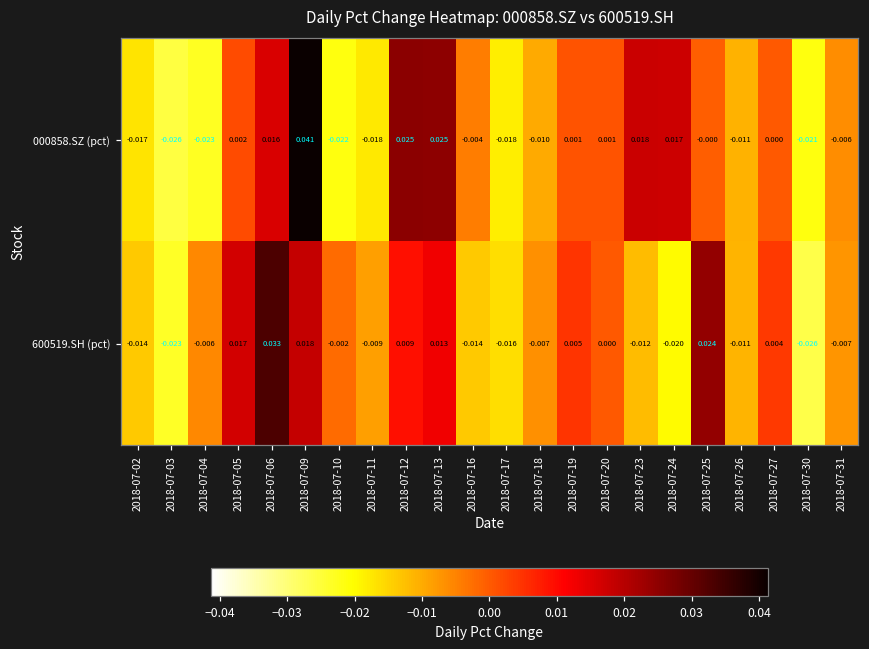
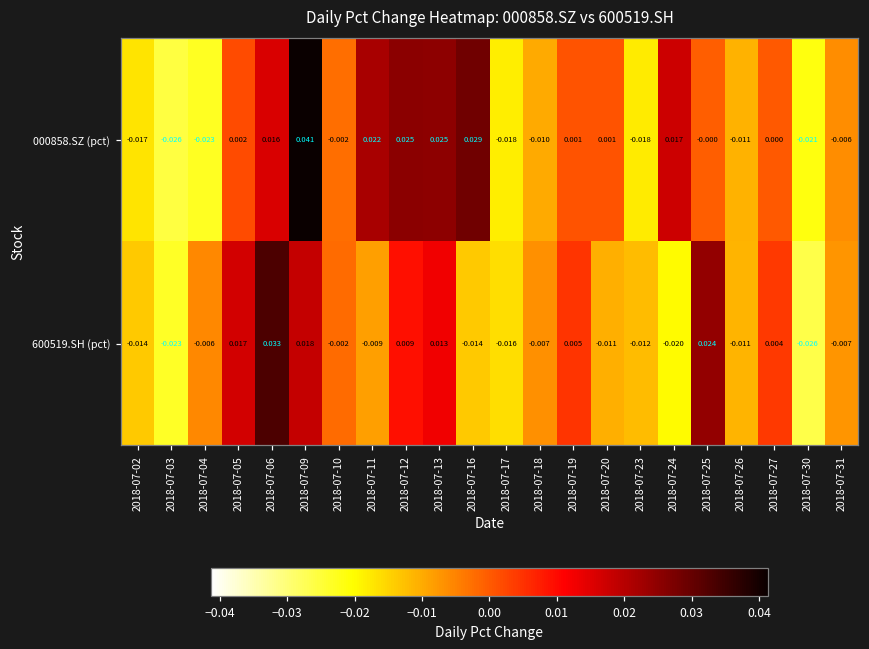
  {
    "000858.SZ (pct)": {
      "2018-07-02": -0.017,
      "2018-07-03": -0.026,
      "2018-07-04": -0.023,
      "2018-07-05": 0.002,
      "2018-07-06": 0.016,
      "2018-07-09": 0.041,
-     "2018-07-10": -0.022,
-     "2018-07-11": -0.018,
+     "2018-07-10": -0.002,
+     "2018-07-11": 0.022,
      "2018-07-12": 0.025,
      "2018-07-13": 0.025,
-     "2018-07-16": -0.004,
+     "2018-07-16": 0.029,
      "2018-07-17": -0.018,
      "2018-07-18": -0.010,
      "2018-07-19": 0.001,
      "2018-07-20": 0.001,
-     "2018-07-23": 0.018,
+     "2018-07-23": -0.018,
      "2018-07-24": 0.017,
      "2018-07-25": -0.000,
      "2018-07-26": -0.011,
      "2018-07-27": 0.000,
      "2018-07-30": -0.021,
      "2018-07-31": -0.006
    },
    "600519.SH (pct)": {
      "2018-07-02": -0.014,
      "2018-07-03": -0.023,
      "2018-07-04": -0.006,
      "2018-07-05": 0.017,
      "2018-07-06": 0.033,
      "2018-07-09": 0.018,
      "2018-07-10": -0.002,
      "2018-07-11": -0.009,
      "2018-07-12": 0.009,
      "2018-07-13": 0.013,
      "2018-07-16": -0.014,
      "2018-07-17": -0.016,
      "2018-07-18": -0.007,
      "2018-07-19": 0.005,
-     "2018-07-20": 0.000,
+     "2018-07-20": -0.011,
      "2018-07-23": -0.012,
      "2018-07-24": -0.020,
      "2018-07-25": 0.024,
      "2018-07-26": -0.011,
      "2018-07-27": 0.004,
      "2018-07-30": -0.026,
      "2018-07-31": -0.007
    }
  }
